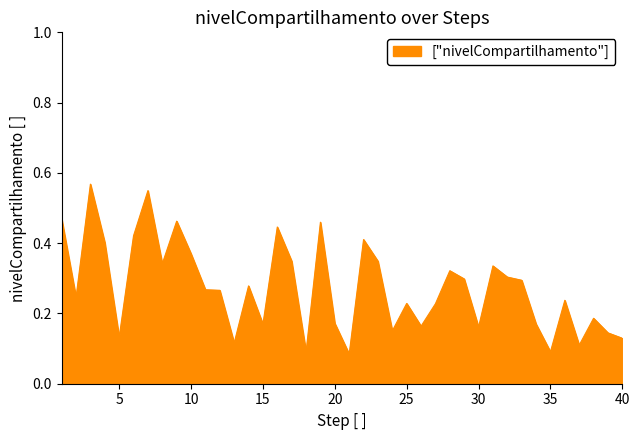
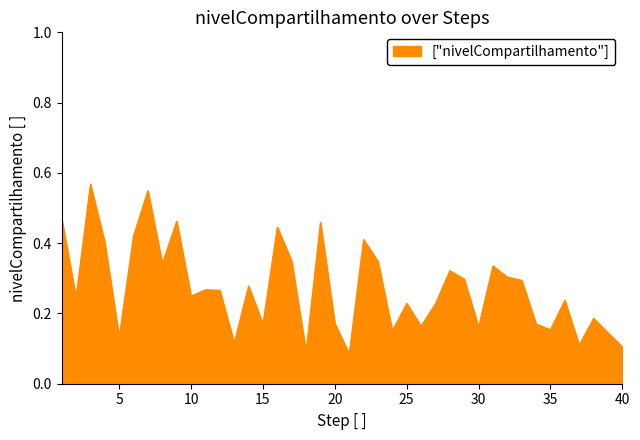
  {
    "5": 0.13,
-   "10": 0.37,
+   "10": 0.25,
    "15": 0.17,
    "20": 0.17,
    "25": 0.23,
    "30": 0.16,
-   "35": 0.09,
-   "40": 0.13
+   "35": 0.15,
+   "40": 0.10
  }
